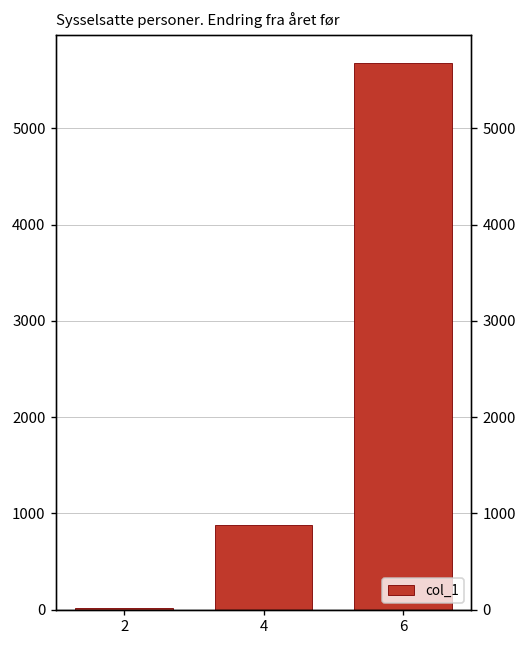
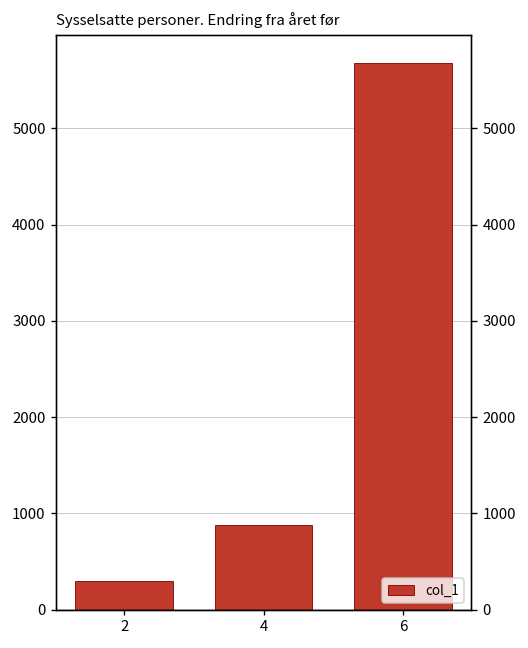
  {
-   "2": 0,
+   "2": 300,
    "4": 900,
    "6": 5700
  }
